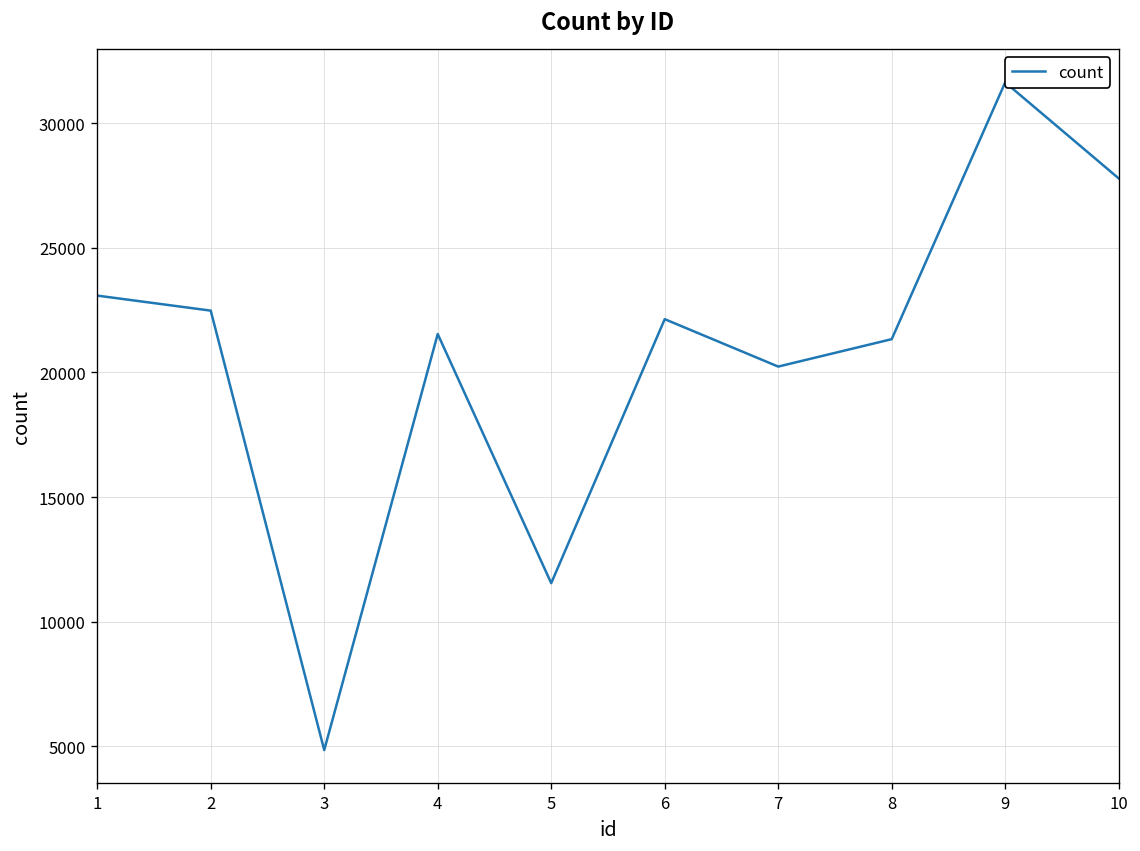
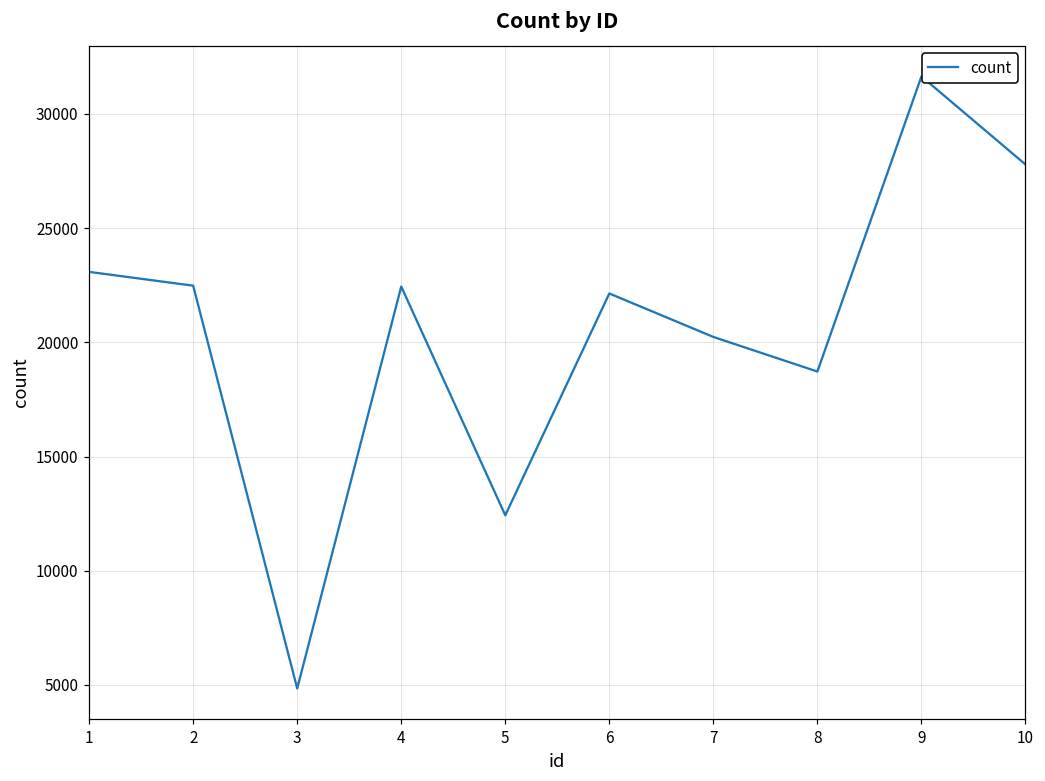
  {
    "1": 23100,
    "2": 22500,
    "3": 4800,
-   "4": 21500,
-   "5": 11500,
+   "4": 22400,
+   "5": 12400,
    "6": 22100,
    "7": 20200,
-   "8": 21300,
+   "8": 18700,
    "10": 27800
  }
